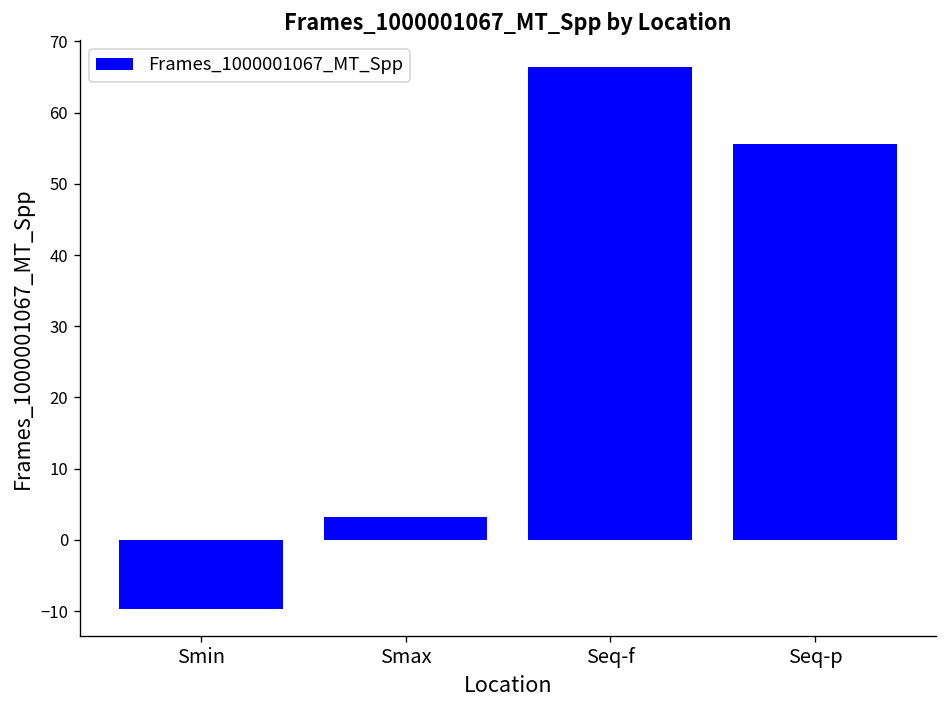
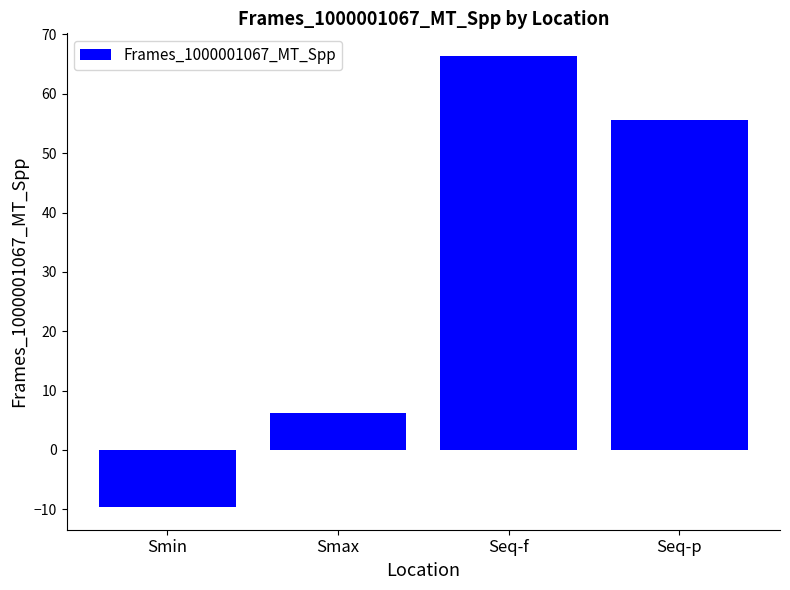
  {
    "Smin": -10,
-   "Smax": 3,
+   "Smax": 6,
    "Seq-f": 66,
    "Seq-p": 56
  }
